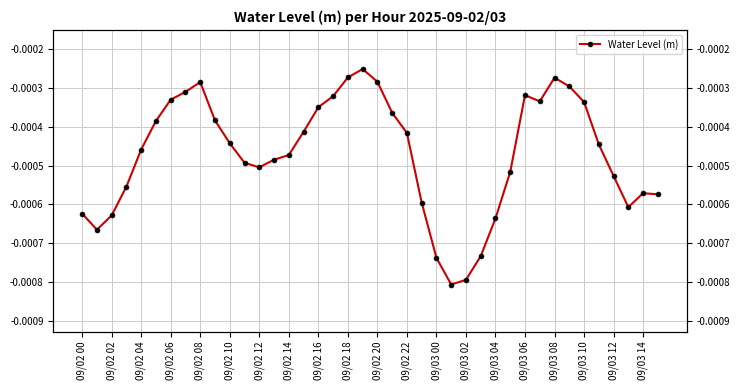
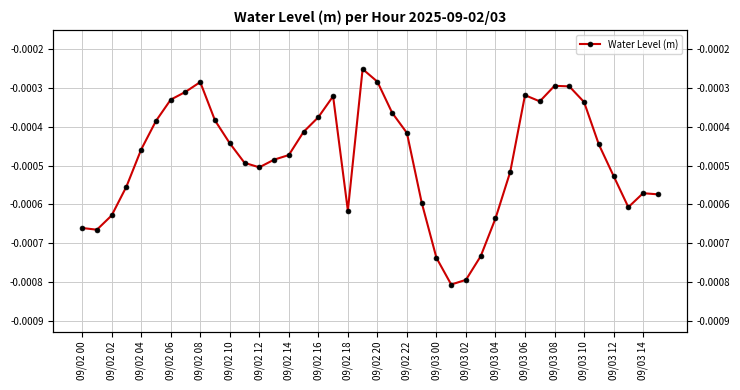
  {
-   "09/02 00": -0.00062,
+   "09/02 00": -0.00066,
    "09/02 02": -0.00063,
    "09/02 04": -0.00046,
    "09/02 06": -0.00033,
    "09/02 08": -0.00029,
    "09/02 10": -0.00044,
    "09/02 12": -0.00050,
    "09/02 14": -0.00047,
-   "09/02 16": -0.00035,
-   "09/02 18": -0.00027,
+   "09/02 16": -0.00038,
+   "09/02 18": -0.00062,
    "09/02 20": -0.00028,
    "09/02 22": -0.00042,
    "09/03 00": -0.00074,
    "09/03 02": -0.00079,
    "09/03 04": -0.00064,
    "09/03 06": -0.00032,
-   "09/03 08": -0.00027,
+   "09/03 08": -0.00029,
    "09/03 10": -0.00034,
    "09/03 12": -0.00053,
    "09/03 14": -0.00057
  }
